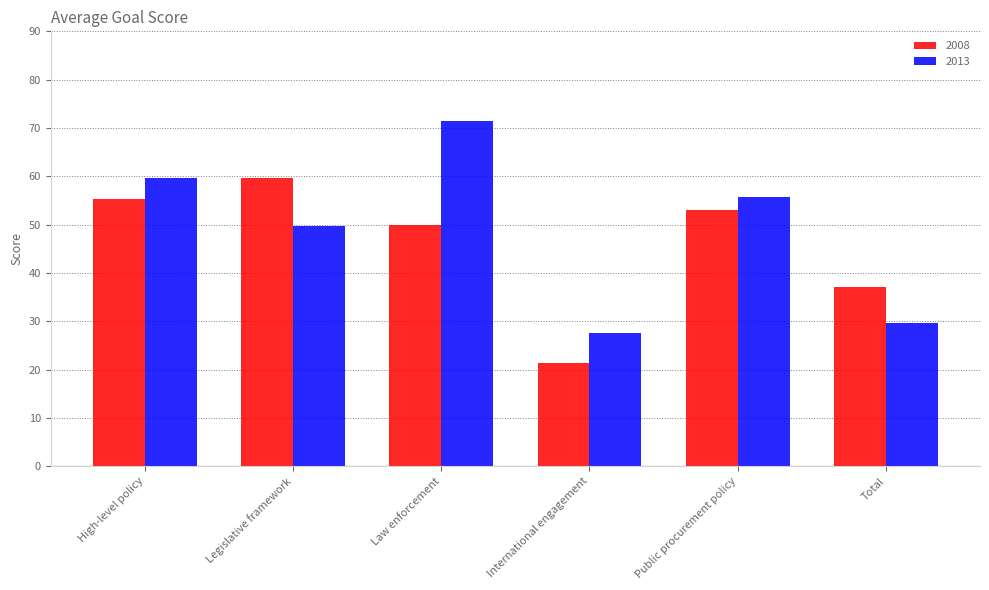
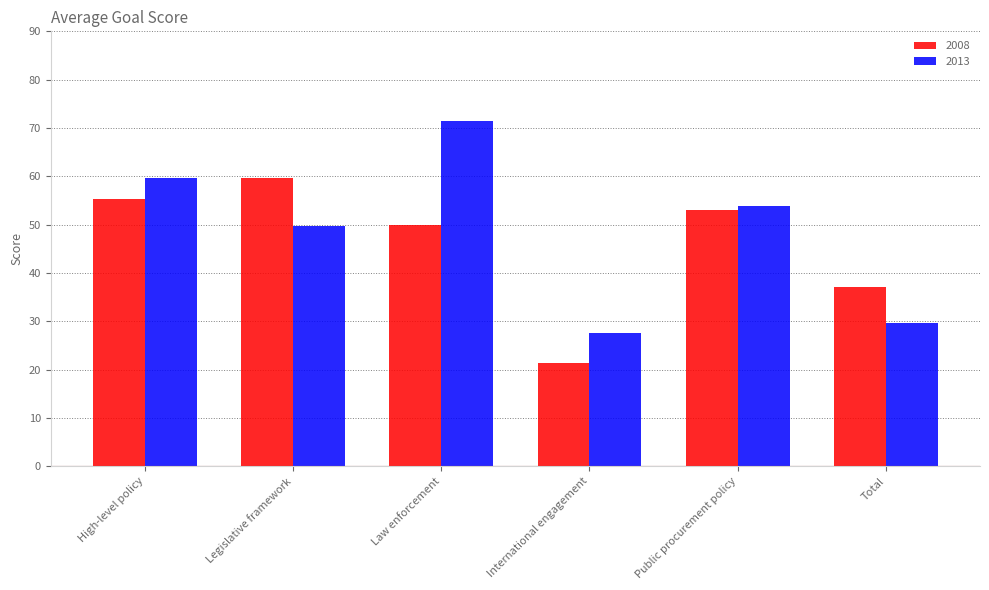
  {
    "2008": {
      "High-level policy": 55,
      "Legislative framework": 60,
      "Law enforcement": 50,
      "International engagement": 21,
      "Public procurement policy": 53,
      "Total": 37
    },
    "2013": {
      "High-level policy": 60,
      "Legislative framework": 50,
      "Law enforcement": 71,
      "International engagement": 28,
-     "Public procurement policy": 56,
+     "Public procurement policy": 54,
      "Total": 30
    }
  }
